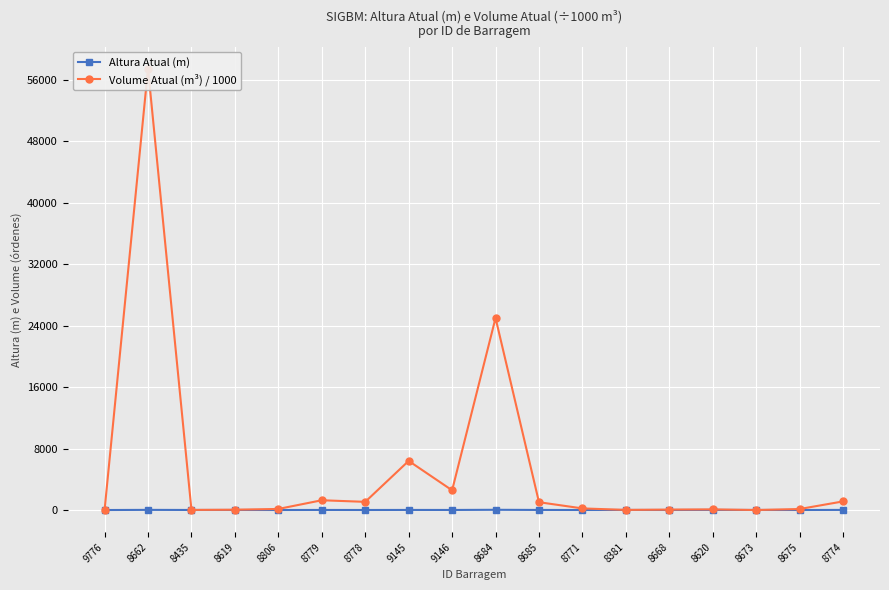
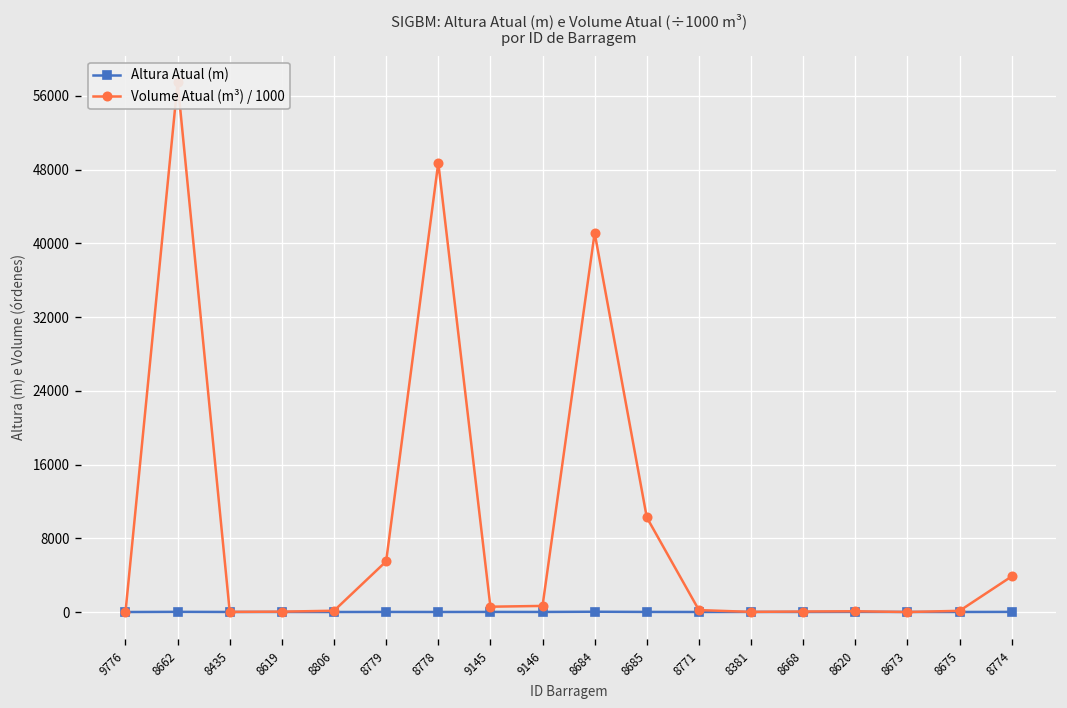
  {
    "Altura Atual (m)": {
      "8662": 0,
      "8779": 0,
      "8778": 0,
      "9145": 0,
      "9146": 0,
      "8684": 0,
      "8685": 0,
      "8774": 0
    },
    "Volume Atual (m³) / 1000": {
-     "8779": 1000,
-     "8778": 1000,
-     "9145": 6000,
-     "9146": 3000,
-     "8684": 25000,
-     "8685": 1000,
-     "8774": 1000
+     "8779": 5000,
+     "8778": 49000,
+     "9145": 1000,
+     "9146": 1000,
+     "8684": 41000,
+     "8685": 10000,
+     "8774": 4000
    }
  }
